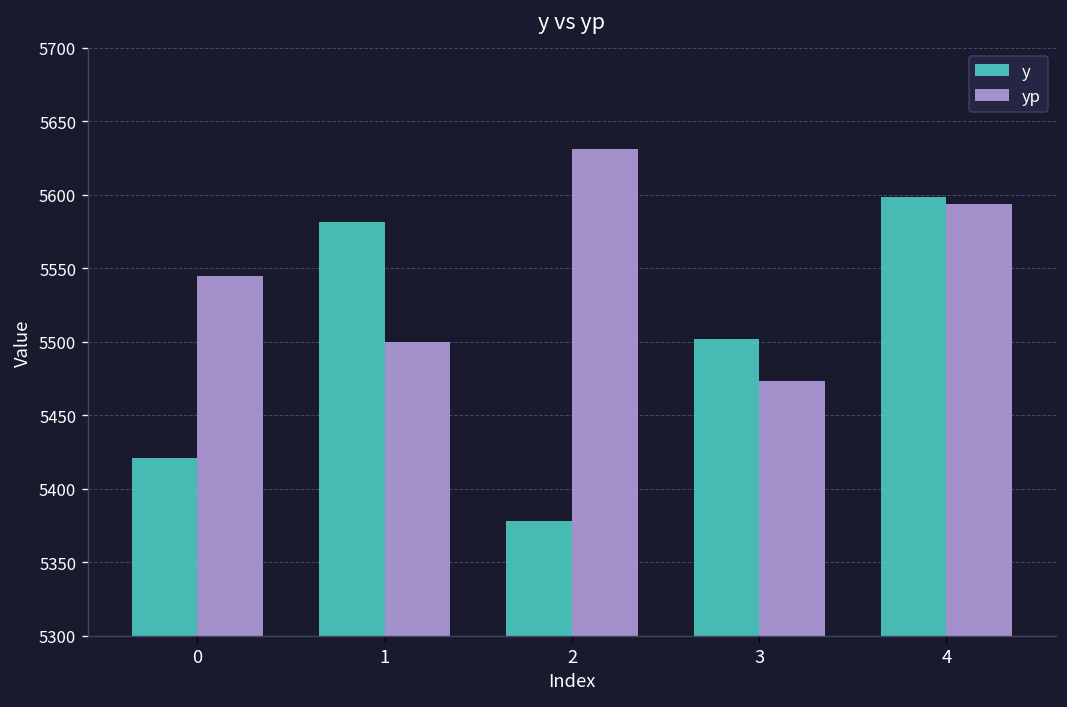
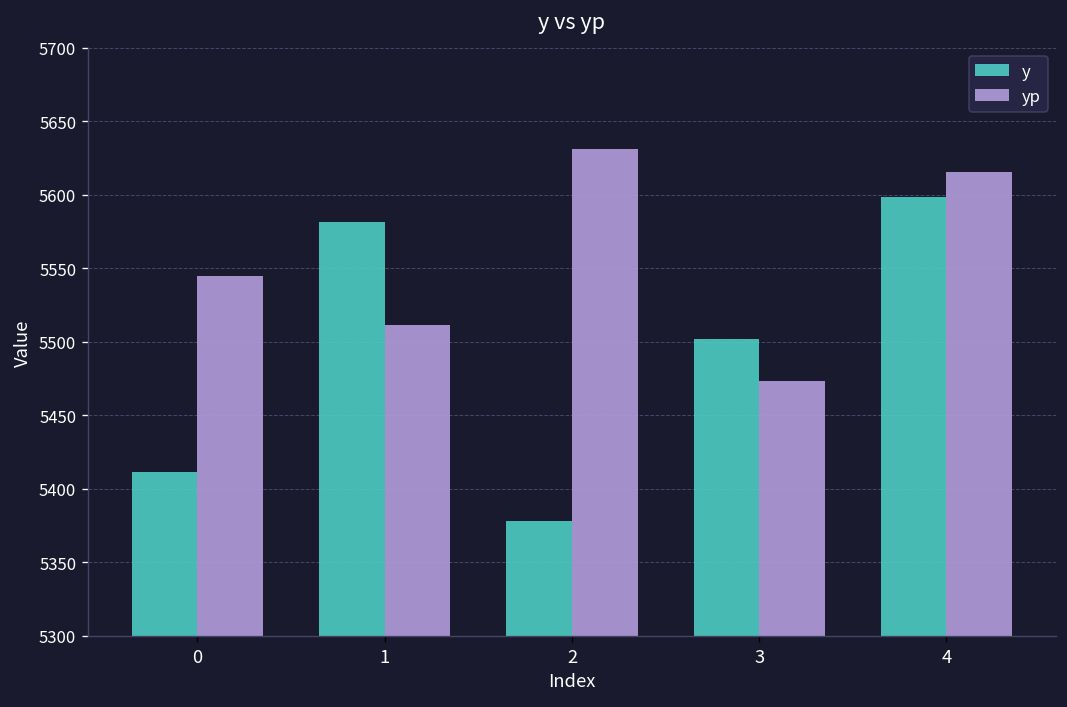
  {
    "y": {
-     "0": 5421,
+     "0": 5412,
      "1": 5581,
      "2": 5378,
      "3": 5502,
      "4": 5598
    },
    "yp": {
      "0": 5545,
-     "1": 5500,
+     "1": 5512,
      "2": 5631,
      "3": 5473,
-     "4": 5594
+     "4": 5616
    }
  }
